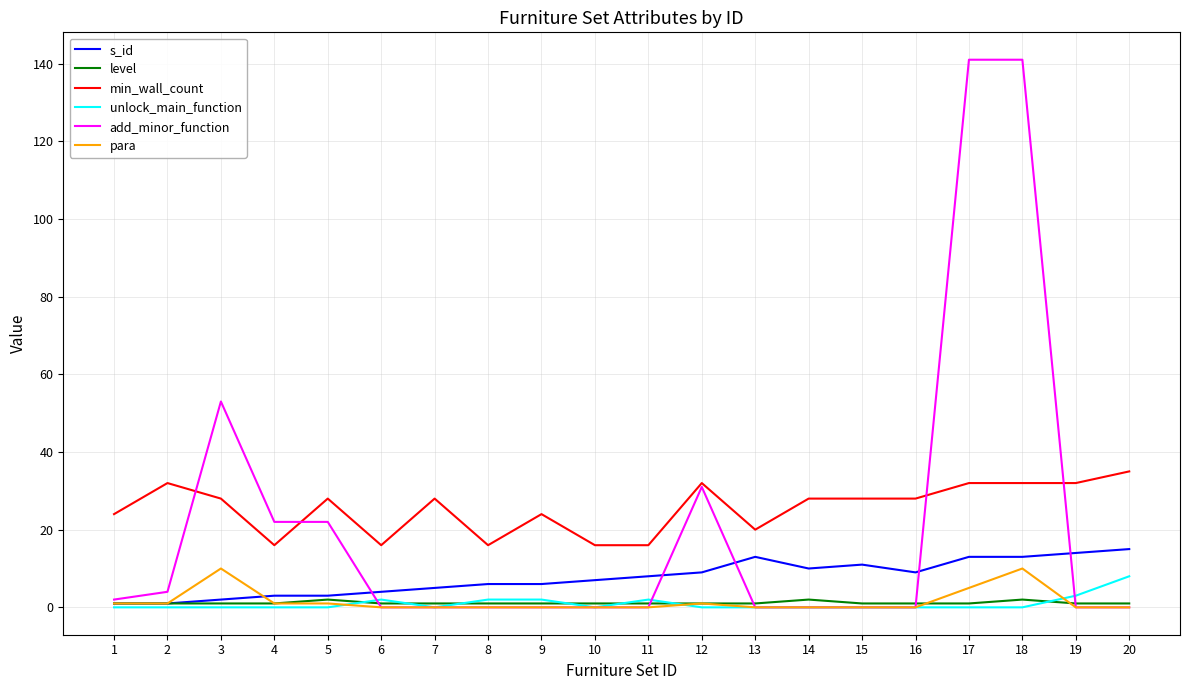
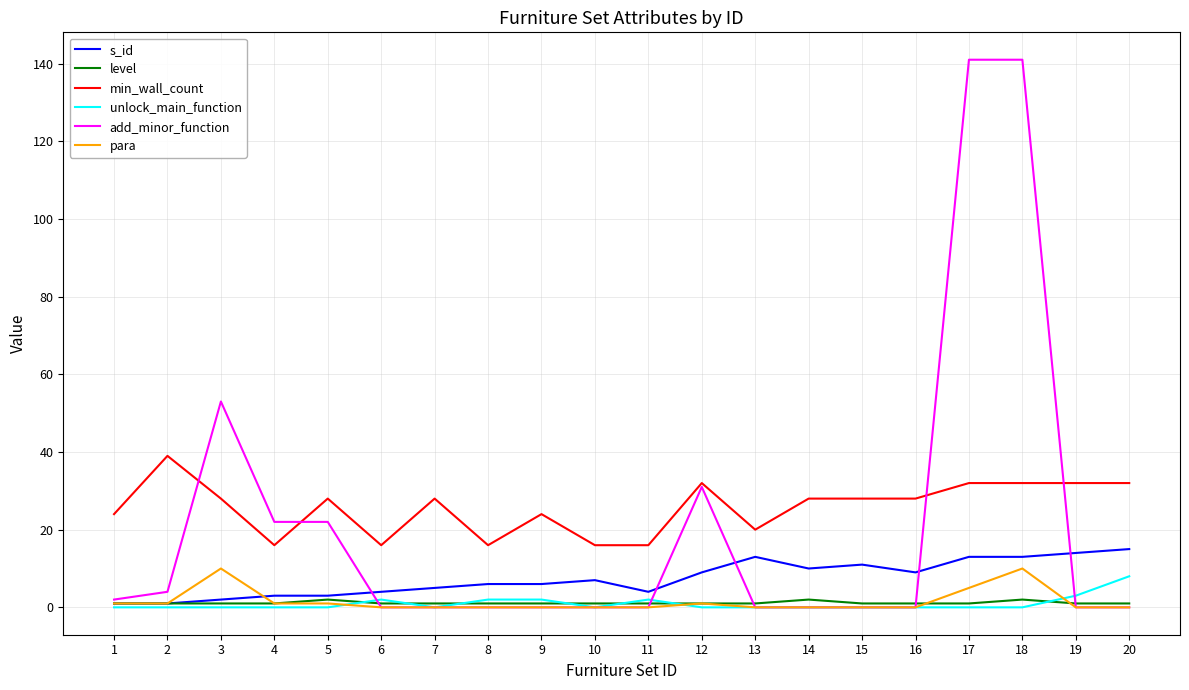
  {
    "s_id": {
      "3": 2,
      "4": 3,
      "5": 3,
      "6": 4,
      "7": 5,
      "8": 6,
      "9": 6,
      "10": 7,
-     "11": 8,
+     "11": 4,
      "12": 9,
      "13": 13,
      "14": 10,
      "15": 11,
      "16": 9,
      "17": 13,
      "18": 13,
      "19": 14,
      "20": 15
    },
    "level": {
      "3": 1,
      "5": 2,
      "6": 1,
      "7": 1,
      "8": 1,
      "9": 1,
      "10": 1,
      "11": 1,
      "13": 1,
      "14": 2,
      "15": 1,
      "16": 1,
      "17": 1,
      "18": 2,
      "19": 1,
      "20": 1
    },
    "min_wall_count": {
      "1": 24,
-     "2": 32,
+     "2": 39,
      "3": 28,
      "4": 16,
      "5": 28,
      "6": 16,
      "7": 28,
      "8": 16,
      "9": 24,
      "10": 16,
      "11": 16,
      "12": 32,
      "13": 20,
      "14": 28,
      "15": 28,
      "16": 28,
      "17": 32,
      "18": 32,
      "19": 32,
-     "20": 35
+     "20": 32
    },
    "unlock_main_function": {
      "1": 0,
      "2": 0,
      "3": 0,
      "4": 0,
      "5": 0,
      "6": 2,
      "8": 2,
      "9": 2,
      "11": 2,
      "12": 0,
      "17": 0,
      "18": 0,
      "19": 3,
      "20": 8
    },
    "add_minor_function": {
      "1": 2,
      "2": 4,
      "3": 53,
      "4": 22,
      "5": 22,
      "12": 31,
      "17": 141,
      "18": 141
    },
    "para": {
      "3": 10,
      "5": 1,
      "17": 5,
      "18": 10
    }
  }
